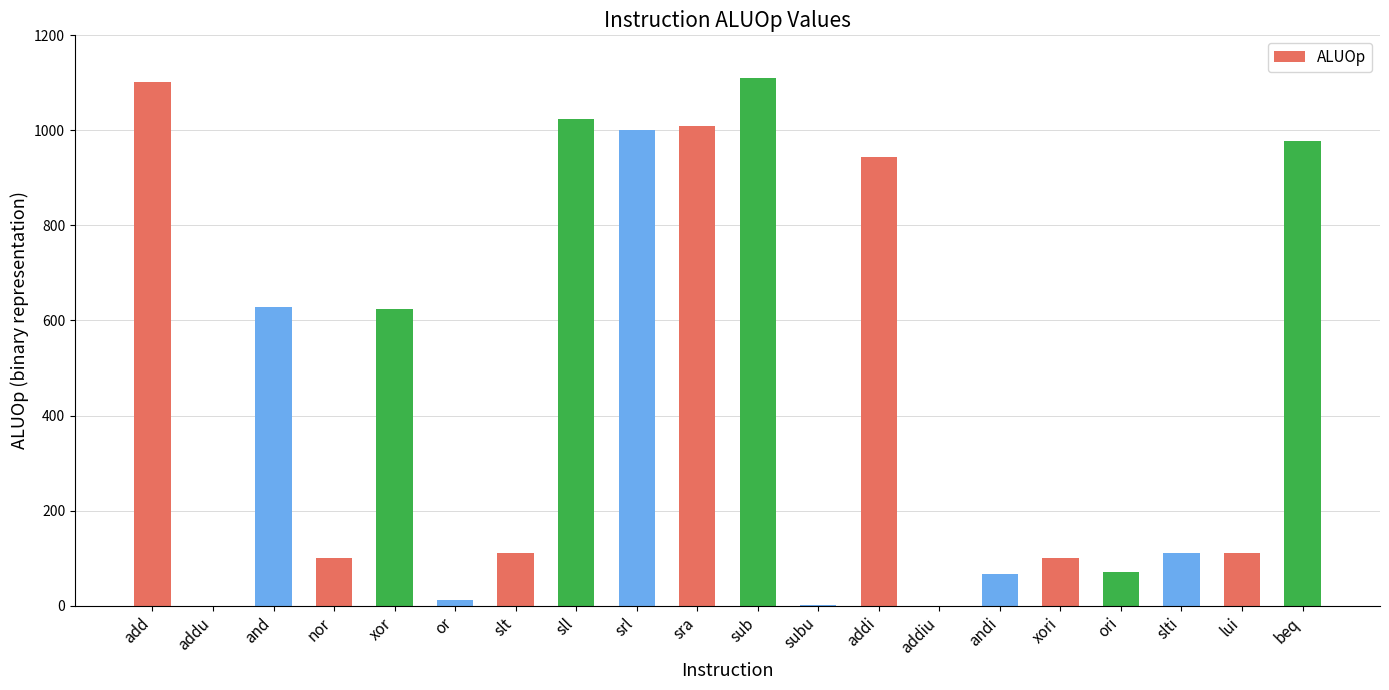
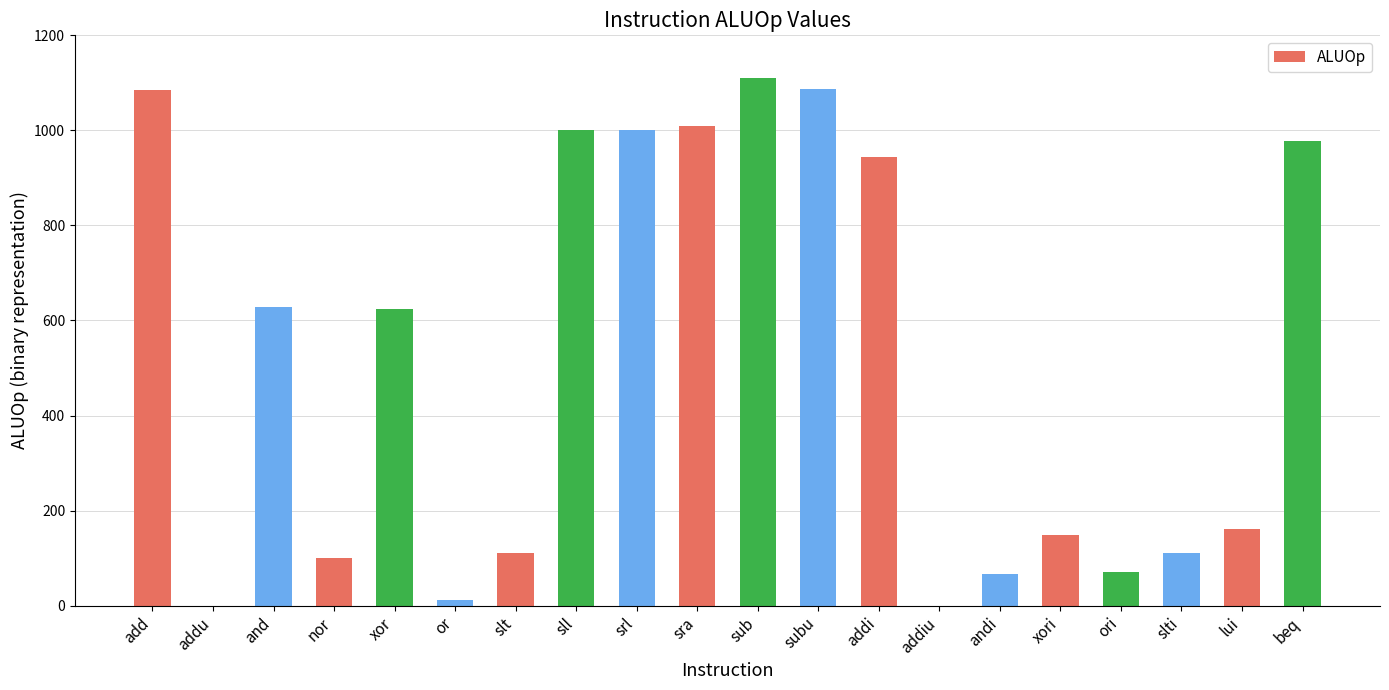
  {
-   "add": 1100,
+   "add": 1080,
    "addu": 0,
    "and": 630,
    "nor": 100,
    "xor": 620,
    "or": 10,
    "slt": 110,
-   "sll": 1020,
+   "sll": 1000,
    "srl": 1000,
    "sra": 1010,
    "sub": 1110,
-   "subu": 0,
+   "subu": 1090,
    "addi": 940,
    "addiu": 0,
    "andi": 70,
-   "xori": 100,
+   "xori": 150,
    "ori": 70,
    "slti": 110,
-   "lui": 110,
+   "lui": 160,
    "beq": 980
  }
